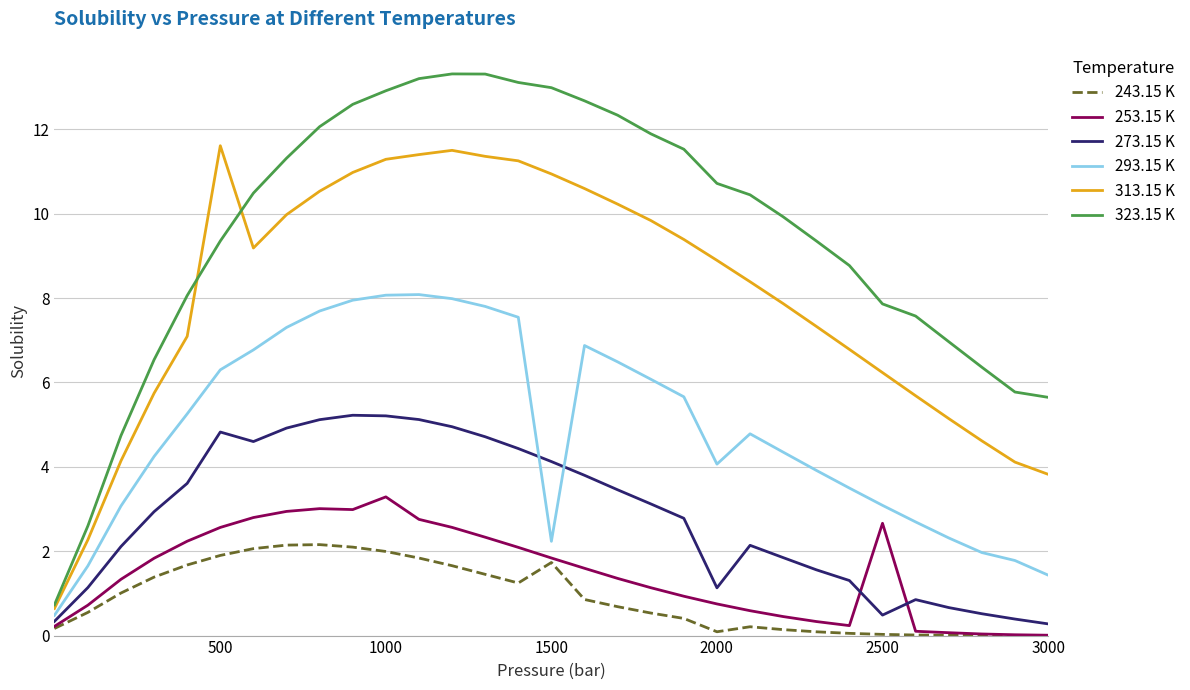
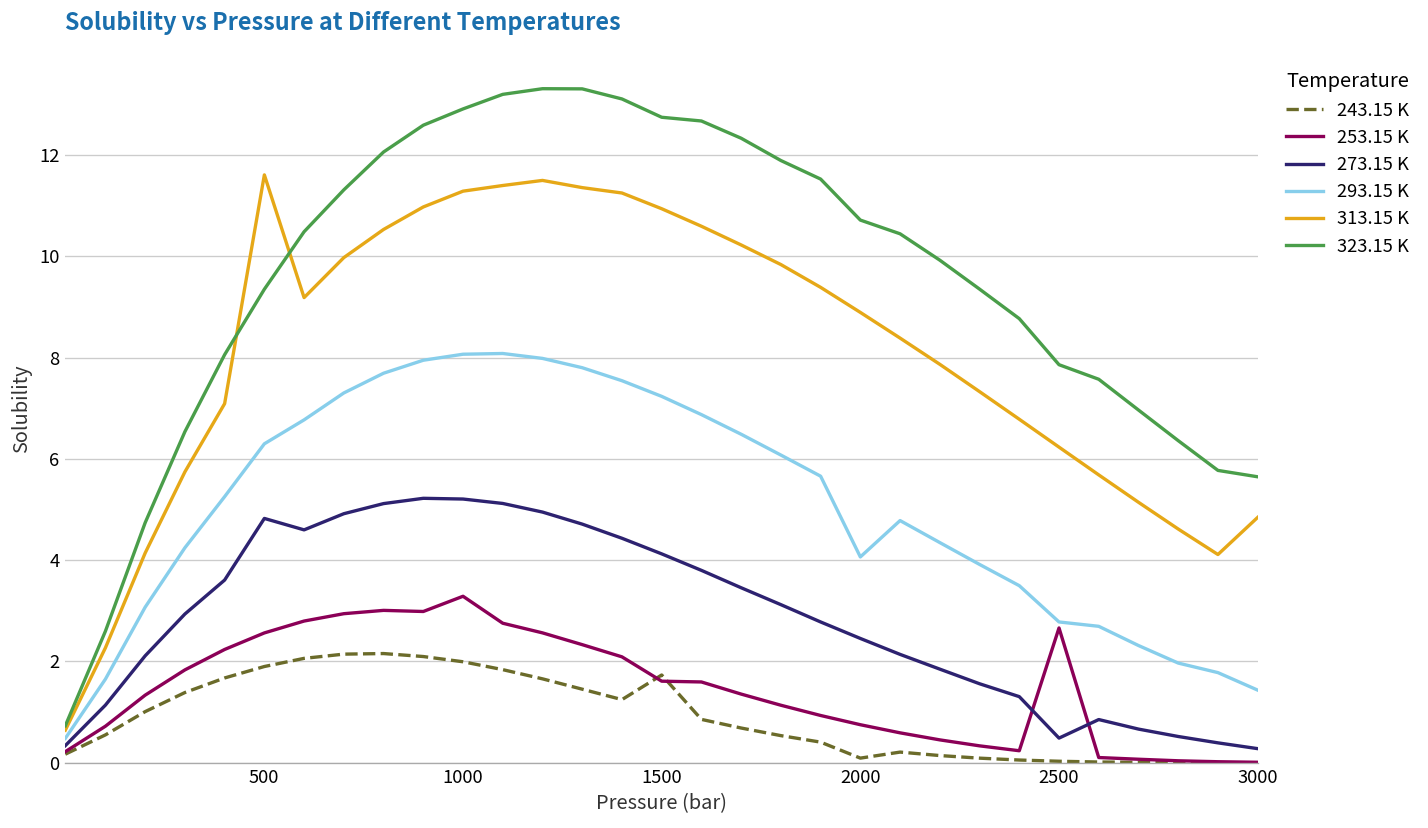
  {
    "243.15 K": {
      "500": 1.9,
      "1000": 2.0,
      "1500": 1.7,
      "2000": 0.1,
      "2500": 0.0
    },
    "253.15 K": {
      "500": 2.6,
      "1000": 3.3,
-     "1500": 1.8,
+     "1500": 1.6,
      "2000": 0.8,
      "2500": 2.7
    },
    "273.15 K": {
      "500": 4.8,
      "1000": 5.2,
      "1500": 4.1,
-     "2000": 1.1,
+     "2000": 2.5,
      "2500": 0.5,
      "3000": 0.3
    },
    "293.15 K": {
      "500": 6.3,
      "1000": 8.1,
-     "1500": 2.2,
+     "1500": 7.2,
      "2000": 4.1,
-     "2500": 3.1,
+     "2500": 2.8,
      "3000": 1.4
    },
    "313.15 K": {
      "500": 11.6,
      "1000": 11.3,
      "1500": 10.9,
      "2000": 8.9,
      "2500": 6.2,
-     "3000": 3.8
+     "3000": 4.8
    },
    "323.15 K": {
      "500": 9.4,
      "1000": 12.9,
-     "1500": 13.0,
+     "1500": 12.7,
      "2000": 10.7,
      "2500": 7.9,
      "3000": 5.6
    }
  }
